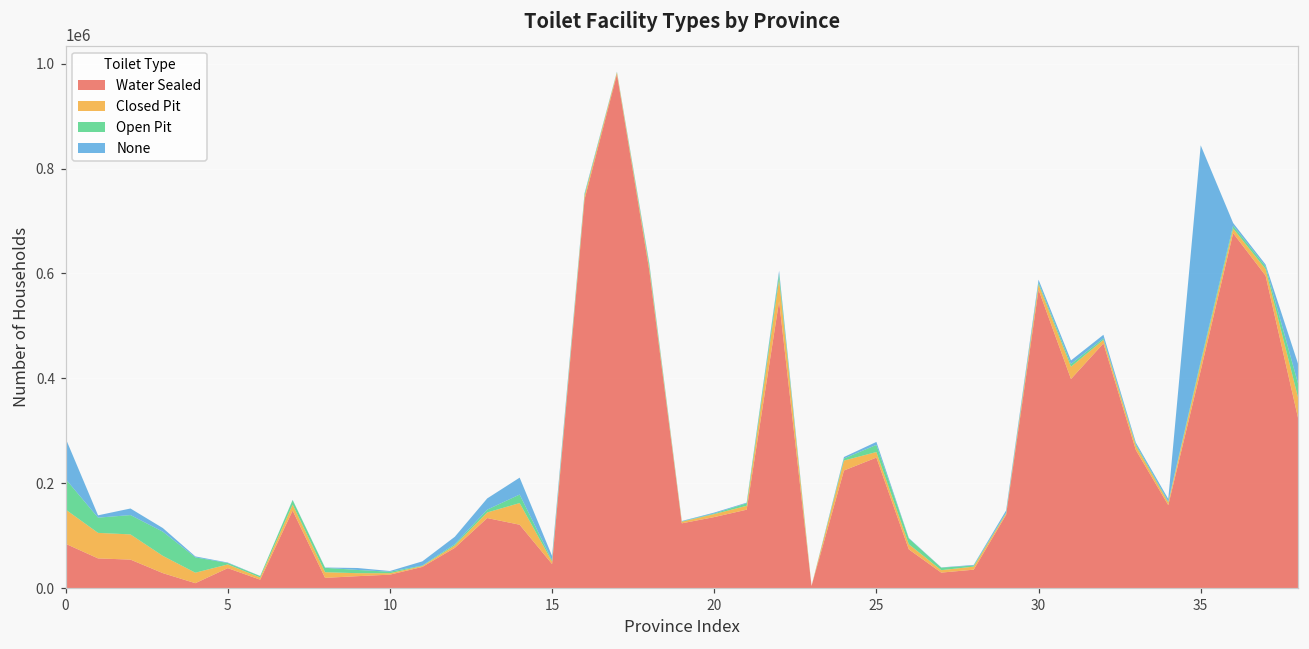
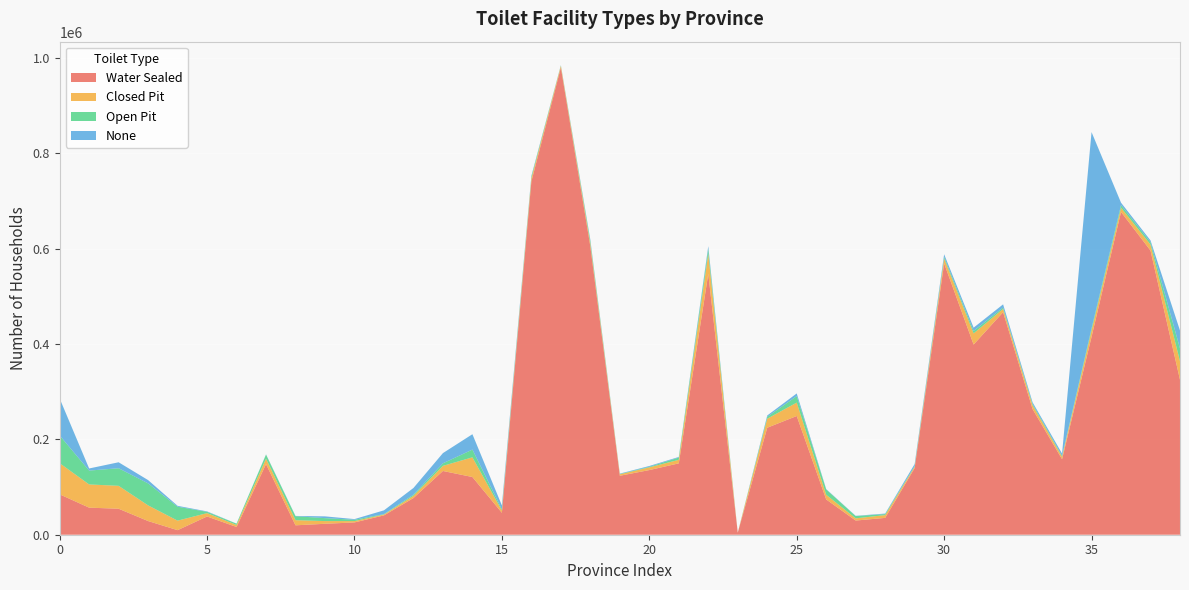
  {
    "Water Sealed": {
      "0": 80000,
      "5": 40000,
      "20": 140000,
      "25": 250000,
      "30": 570000,
      "35": 410000
    },
    "Closed Pit": {
      "0": 70000,
-     "25": 10000
+     "25": 30000
    },
    "Open Pit": {
      "0": 60000,
      "25": 10000
    },
    "None": {
      "0": 80000,
      "15": 10000,
      "25": 10000,
      "30": 10000,
      "35": 410000
    }
  }
